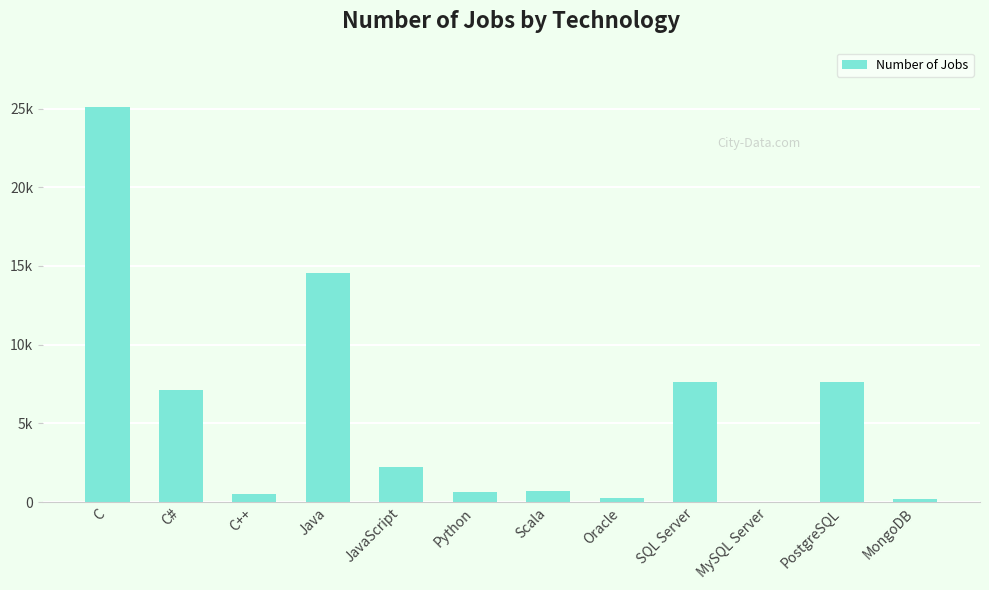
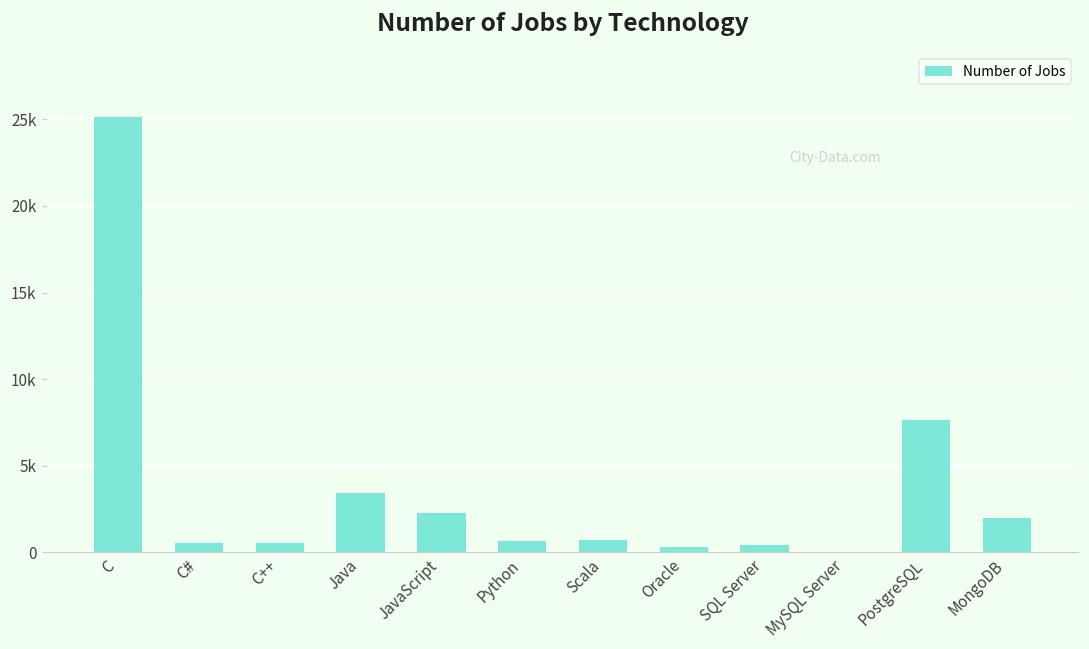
  {
    "C": 25100,
-   "C#": 7100,
+   "C#": 500,
    "C++": 500,
-   "Java": 14500,
+   "Java": 3400,
    "JavaScript": 2200,
    "Python": 600,
    "Scala": 700,
    "Oracle": 300,
-   "SQL Server": 7600,
+   "SQL Server": 400,
    "MySQL Server": 0,
    "PostgreSQL": 7700,
-   "MongoDB": 200
+   "MongoDB": 2000
  }
